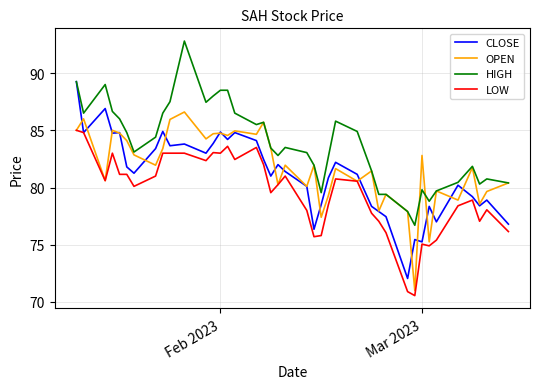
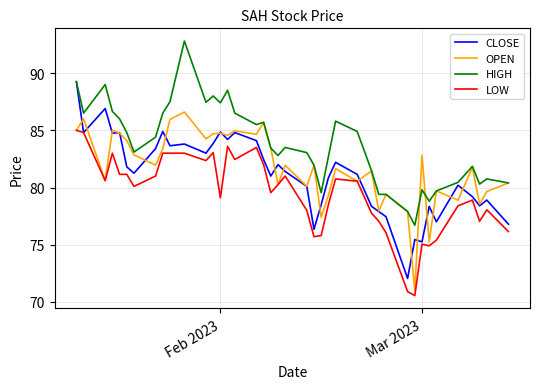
  {
    "OPEN": {
      "Mar 2023": 82.8
    },
    "HIGH": {
-     "Feb 2023": 88.5,
+     "Feb 2023": 87.4,
      "Mar 2023": 79.8
    },
    "LOW": {
-     "Feb 2023": 83.0
+     "Feb 2023": 79.1
    }
  }
